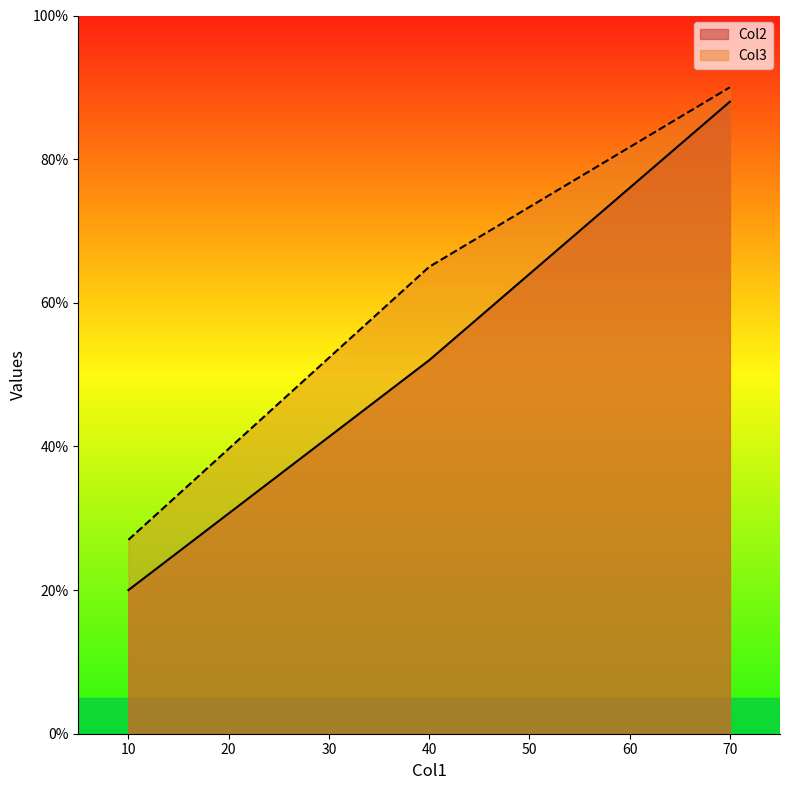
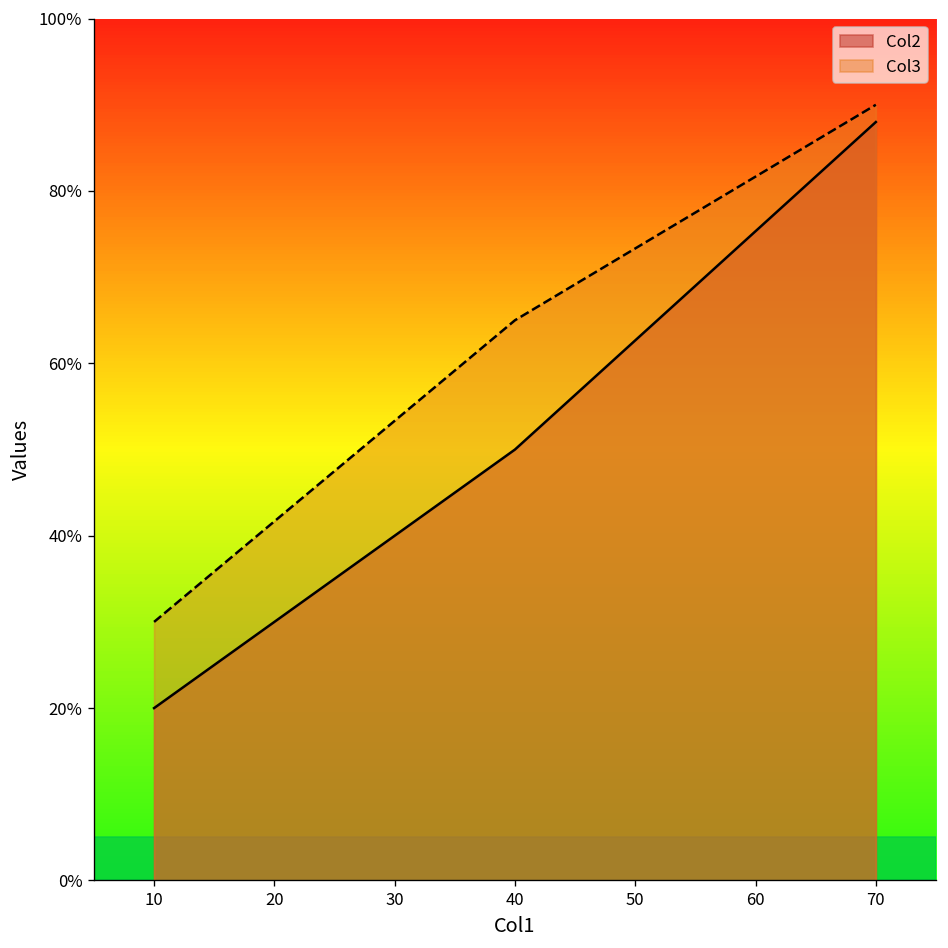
  {
    "Col2": {
      "10": "20%",
-     "40": "52%",
+     "40": "50%",
      "70": "88%"
    },
    "Col3": {
-     "10": "27%",
+     "10": "30%",
      "40": "65%",
      "70": "90%"
    }
  }
